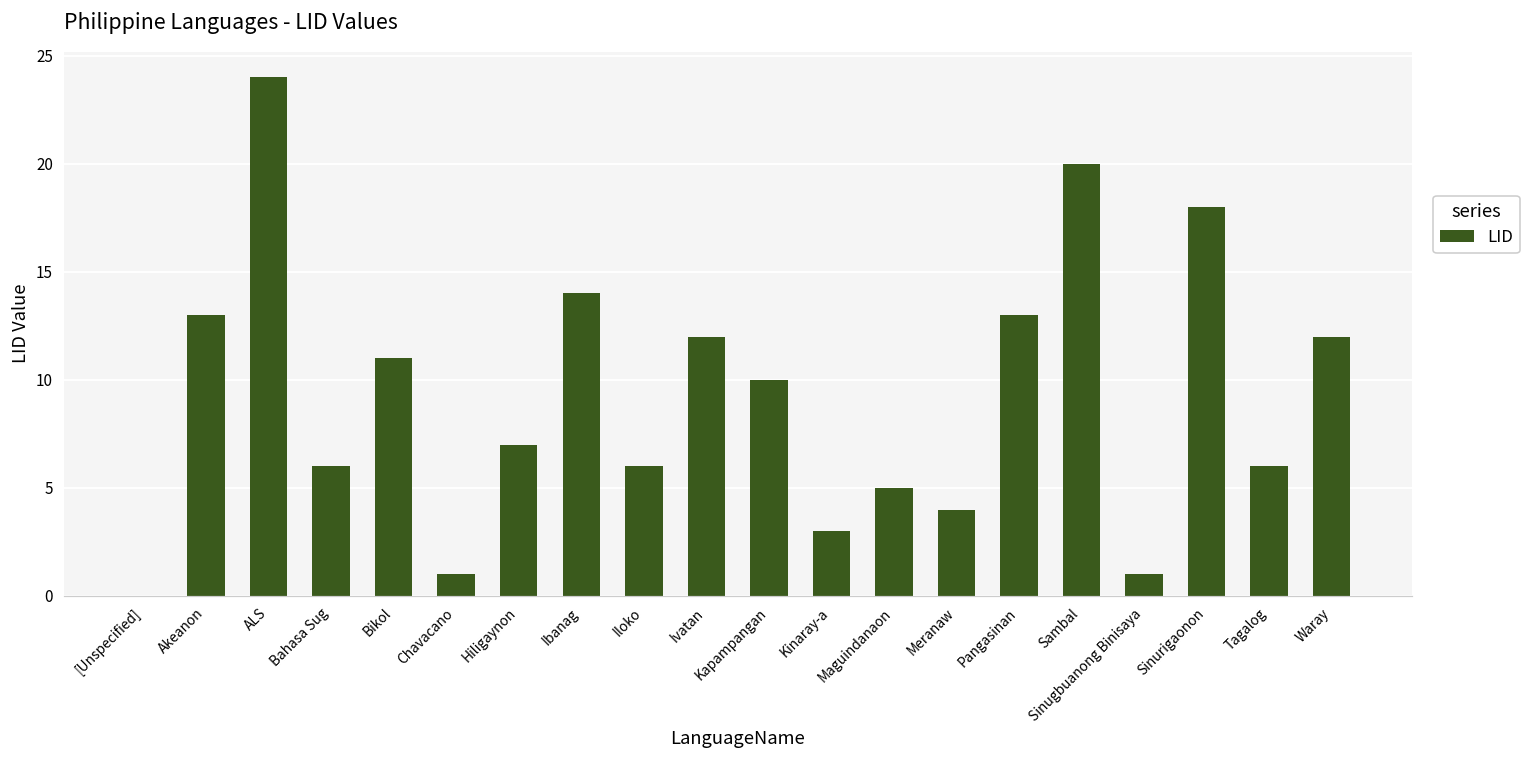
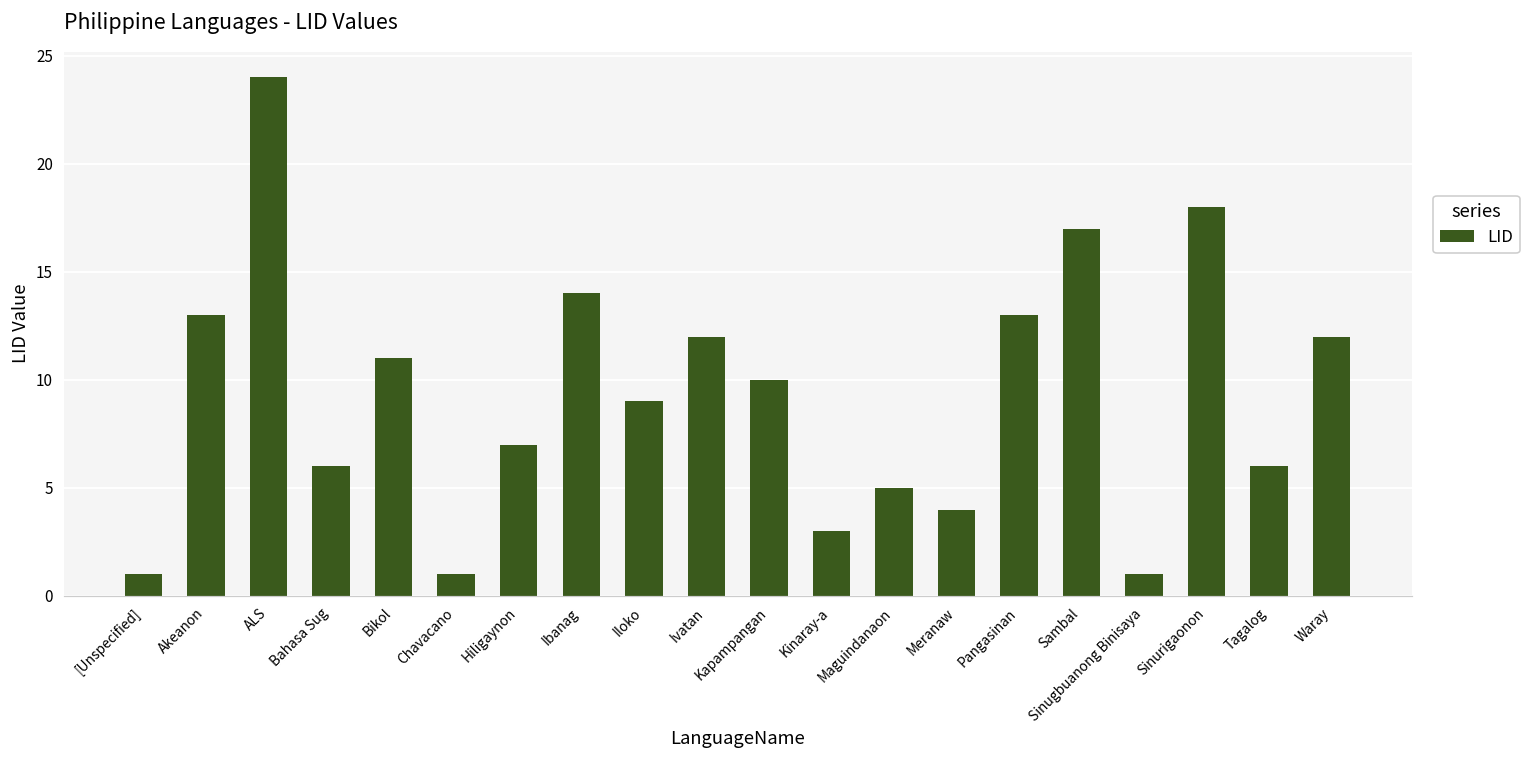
  {
-   "[Unspecified]": 0,
+   "[Unspecified]": 1,
    "Akeanon": 13,
    "ALS": 24,
    "Bahasa Sug": 6,
    "Bikol": 11,
    "Chavacano": 1,
    "Hiligaynon": 7,
    "Ibanag": 14,
-   "Iloko": 6,
+   "Iloko": 9,
    "Ivatan": 12,
    "Kapampangan": 10,
    "Kinaray-a": 3,
    "Maguindanaon": 5,
    "Meranaw": 4,
    "Pangasinan": 13,
-   "Sambal": 20,
+   "Sambal": 17,
    "Sinugbuanong Binisaya": 1,
    "Sinurigaonon": 18,
    "Tagalog": 6,
    "Waray": 12
  }
